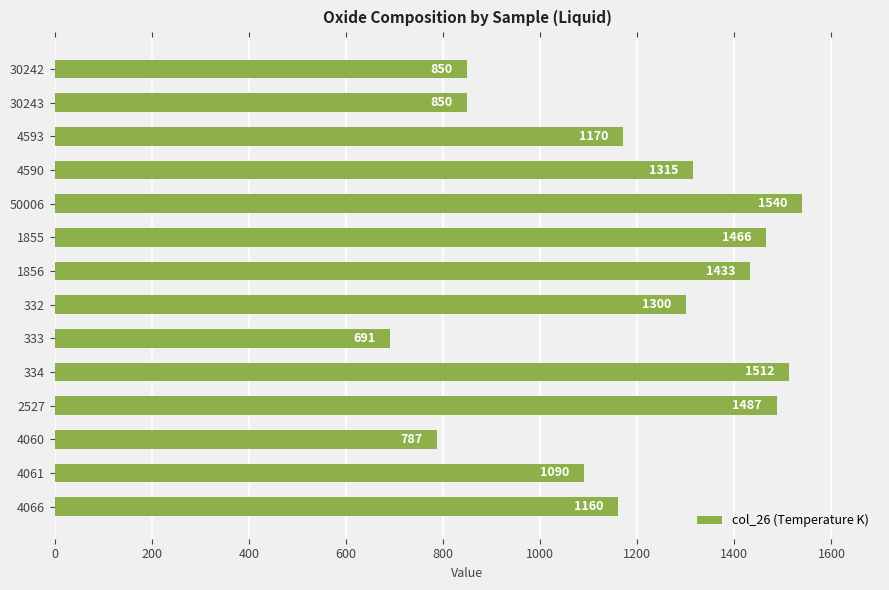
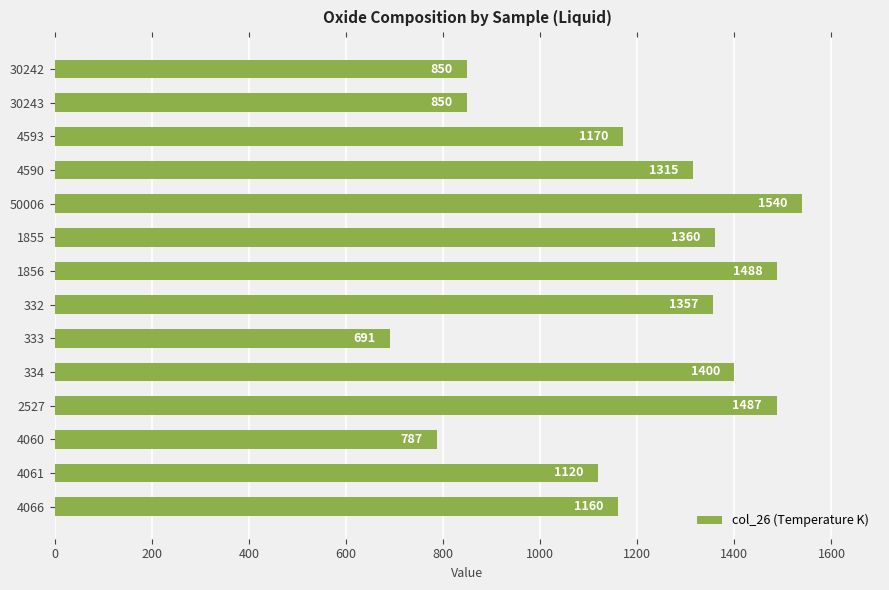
  {
    "30242": 850,
    "30243": 850,
    "4593": 1170,
    "4590": 1315,
    "50006": 1540,
-   "1855": 1466,
-   "1856": 1433,
-   "332": 1300,
+   "1855": 1360,
+   "1856": 1488,
+   "332": 1357,
    "333": 691,
-   "334": 1512,
+   "334": 1400,
    "2527": 1487,
    "4060": 787,
-   "4061": 1090,
+   "4061": 1120,
    "4066": 1160
  }
